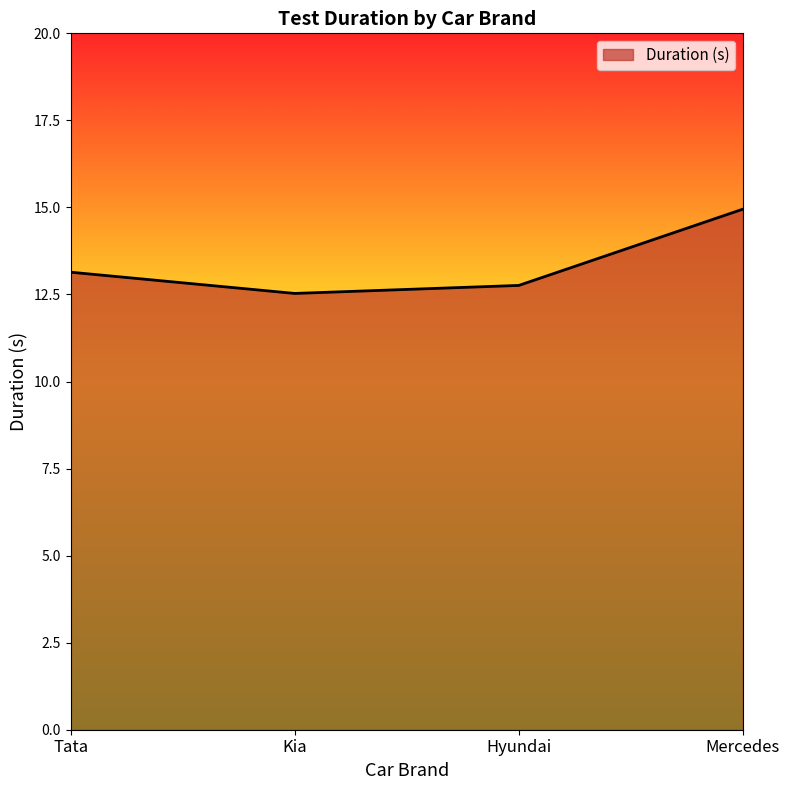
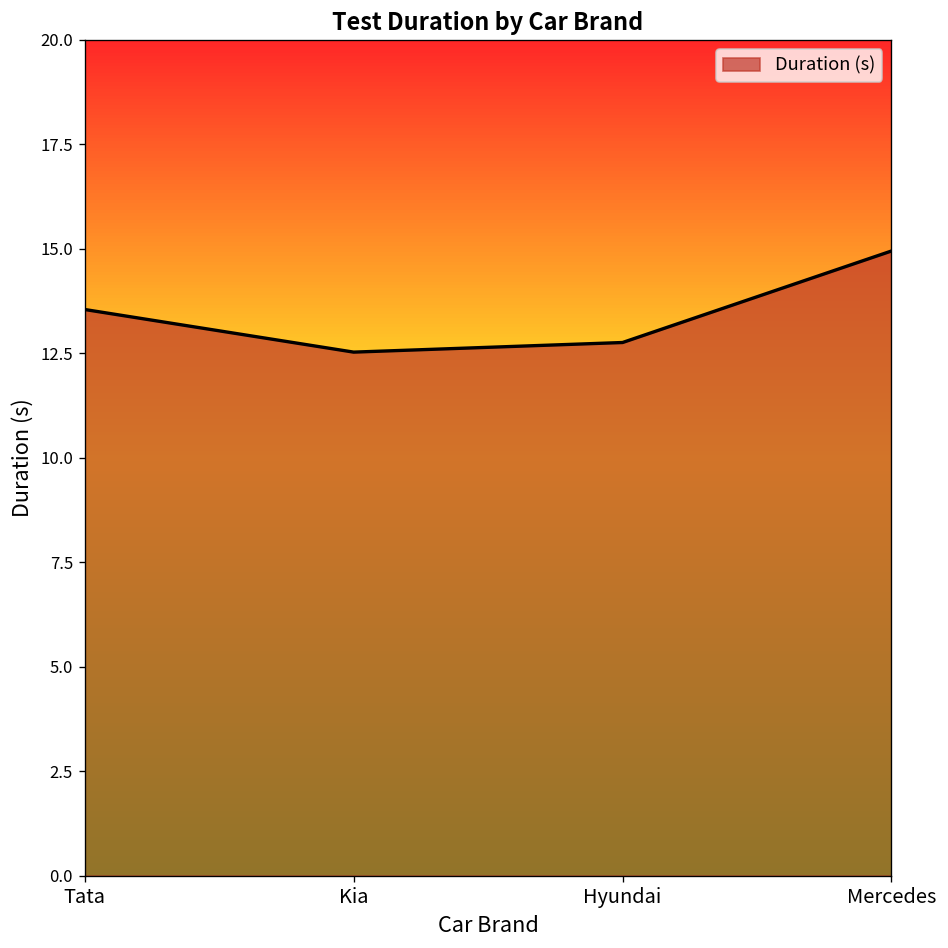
  {
-   "Tata": 13.1,
+   "Tata": 13.6,
    "Kia": 12.5,
    "Hyundai": 12.8,
    "Mercedes": 15.0
  }
